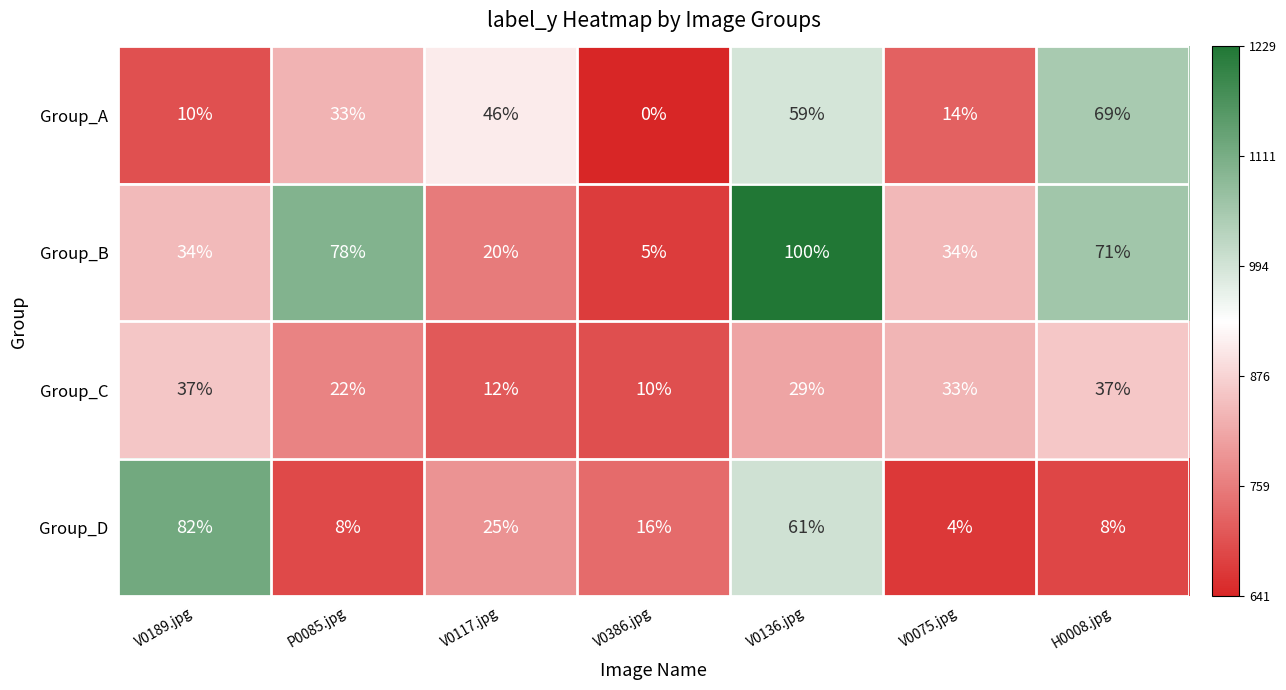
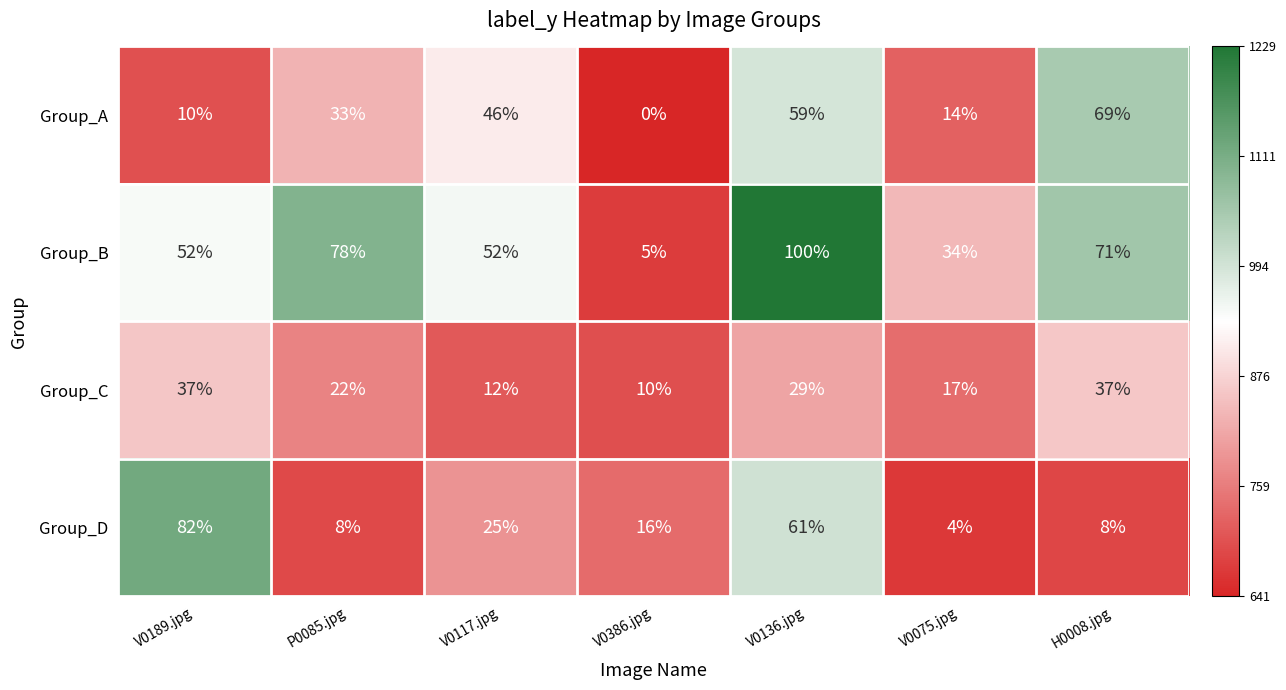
  {
    "Group_A": {
      "V0189.jpg": "10%",
      "P0085.jpg": "33%",
      "V0117.jpg": "46%",
      "V0386.jpg": "0%",
      "V0136.jpg": "59%",
      "V0075.jpg": "14%",
      "H0008.jpg": "69%"
    },
    "Group_B": {
-     "V0189.jpg": "34%",
+     "V0189.jpg": "52%",
      "P0085.jpg": "78%",
-     "V0117.jpg": "20%",
+     "V0117.jpg": "52%",
      "V0386.jpg": "5%",
      "V0136.jpg": "100%",
      "V0075.jpg": "34%",
      "H0008.jpg": "71%"
    },
    "Group_C": {
      "V0189.jpg": "37%",
      "P0085.jpg": "22%",
      "V0117.jpg": "12%",
      "V0386.jpg": "10%",
      "V0136.jpg": "29%",
-     "V0075.jpg": "33%",
+     "V0075.jpg": "17%",
      "H0008.jpg": "37%"
    },
    "Group_D": {
      "V0189.jpg": "82%",
      "P0085.jpg": "8%",
      "V0117.jpg": "25%",
      "V0386.jpg": "16%",
      "V0136.jpg": "61%",
      "V0075.jpg": "4%",
      "H0008.jpg": "8%"
    }
  }
